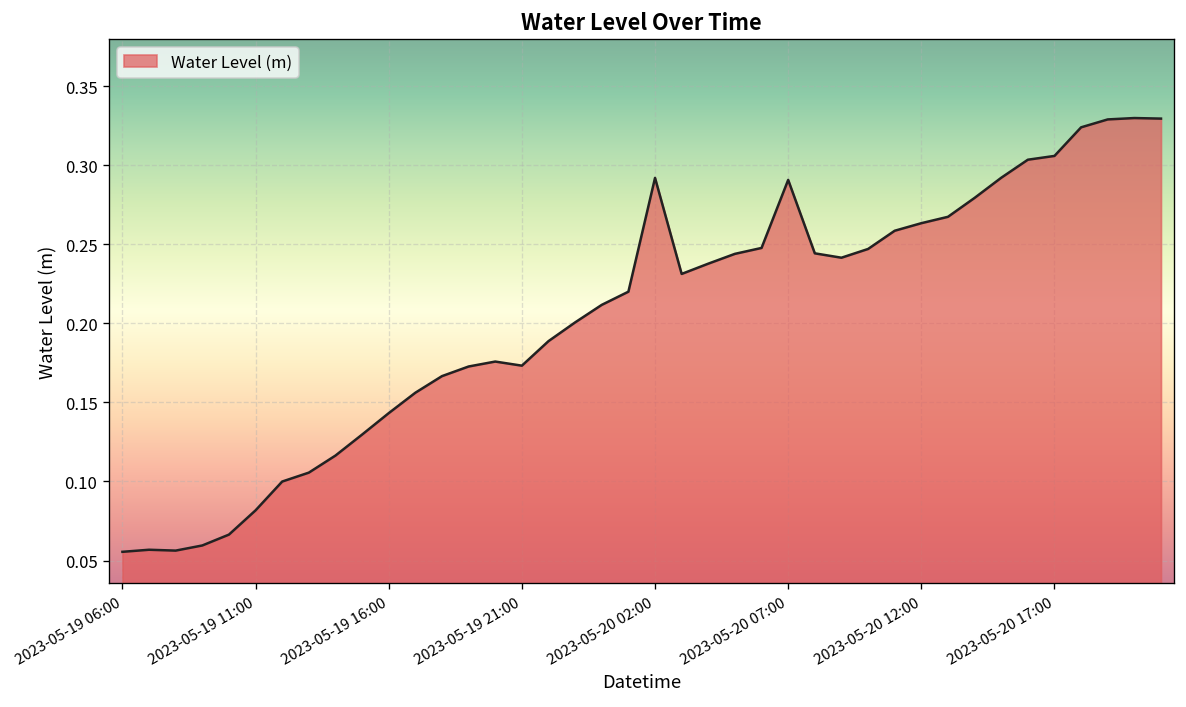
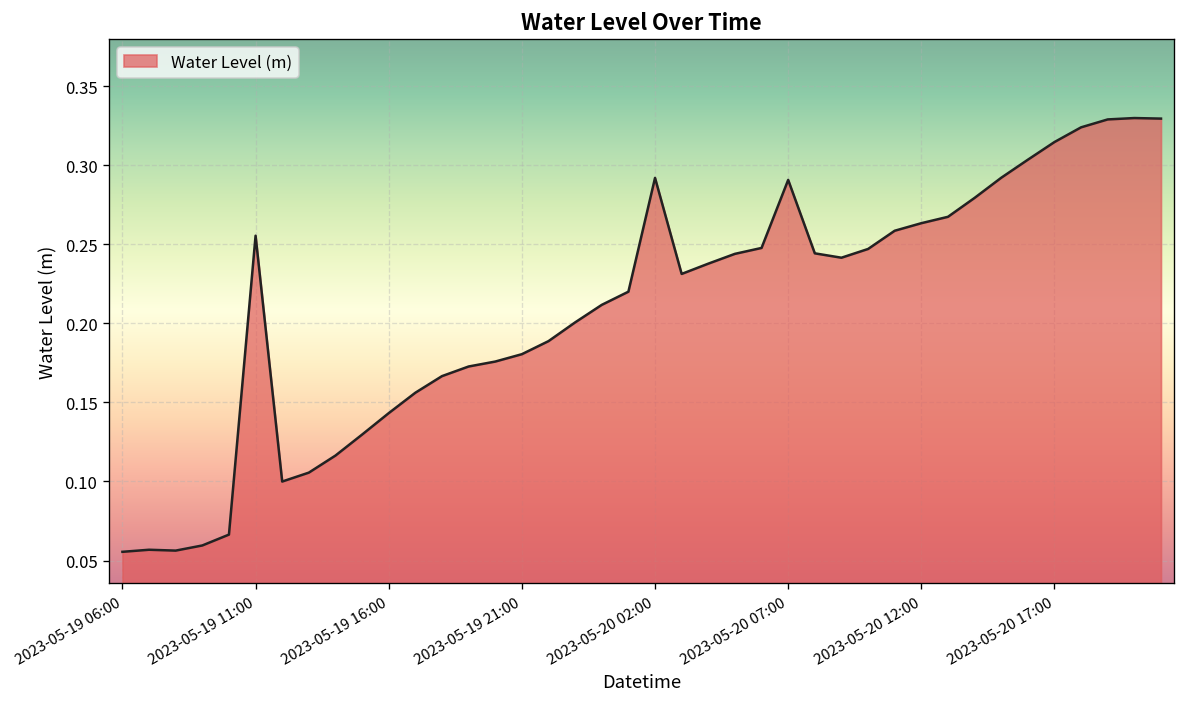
  {
    "2023-05-19 06:00": 0.056,
-   "2023-05-19 11:00": 0.082,
+   "2023-05-19 11:00": 0.255,
    "2023-05-19 16:00": 0.143,
-   "2023-05-19 21:00": 0.173,
+   "2023-05-19 21:00": 0.181,
    "2023-05-20 02:00": 0.292,
    "2023-05-20 07:00": 0.291,
    "2023-05-20 12:00": 0.263,
-   "2023-05-20 17:00": 0.306
+   "2023-05-20 17:00": 0.315
  }
